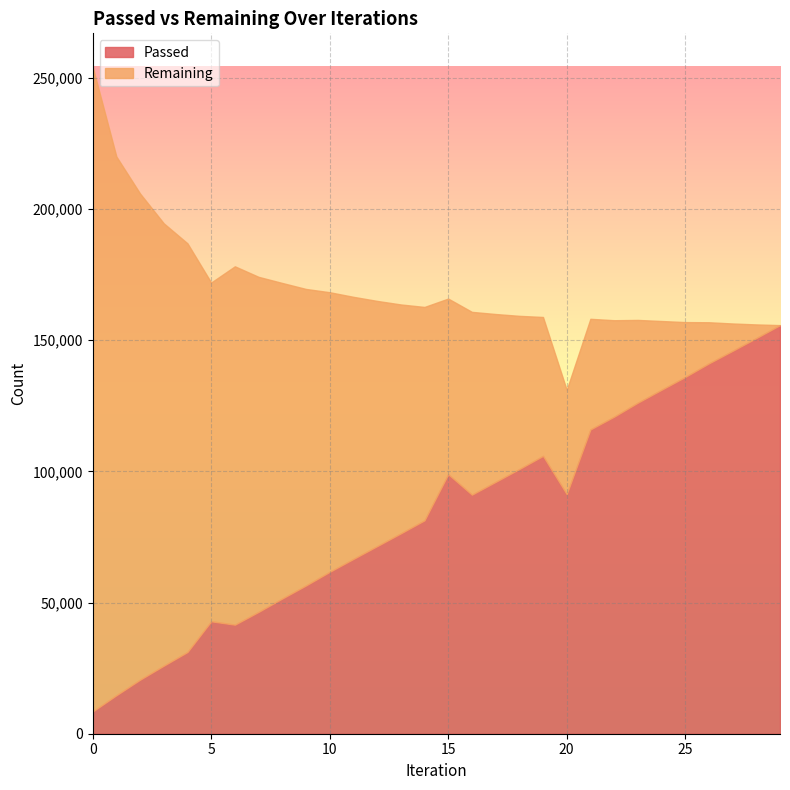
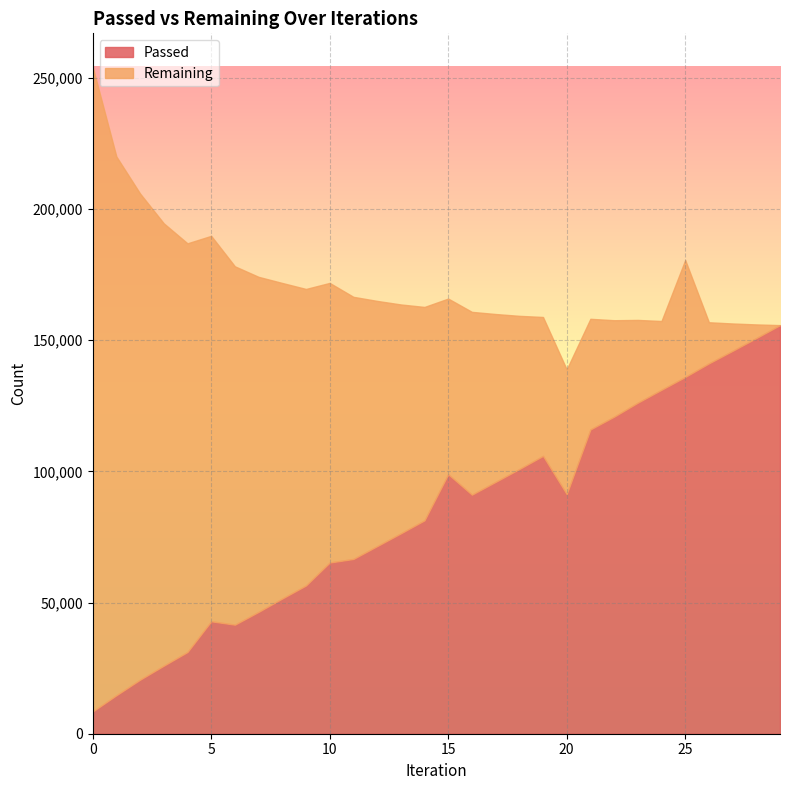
  {
    "Passed": {
      "0": "8,000",
      "5": "43,000",
-     "10": "62,000",
+     "10": "65,000",
      "15": "99,000",
      "20": "91,000",
      "25": "136,000"
    },
    "Remaining": {
      "0": "246,000",
-     "5": "129,000",
+     "5": "147,000",
      "10": "107,000",
      "15": "67,000",
-     "20": "40,000",
-     "25": "21,000"
+     "20": "48,000",
+     "25": "45,000"
    }
  }
